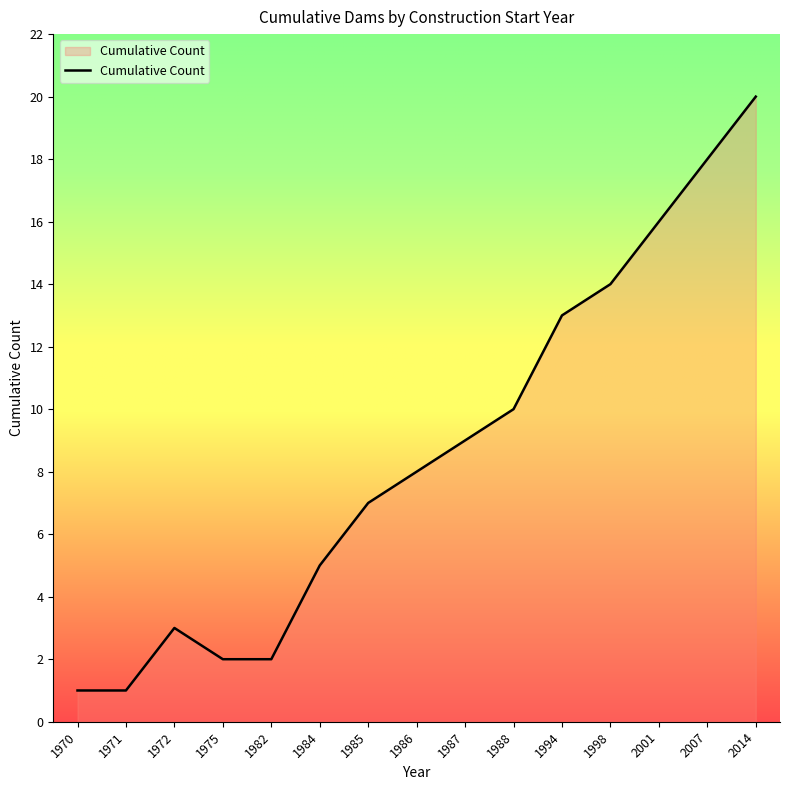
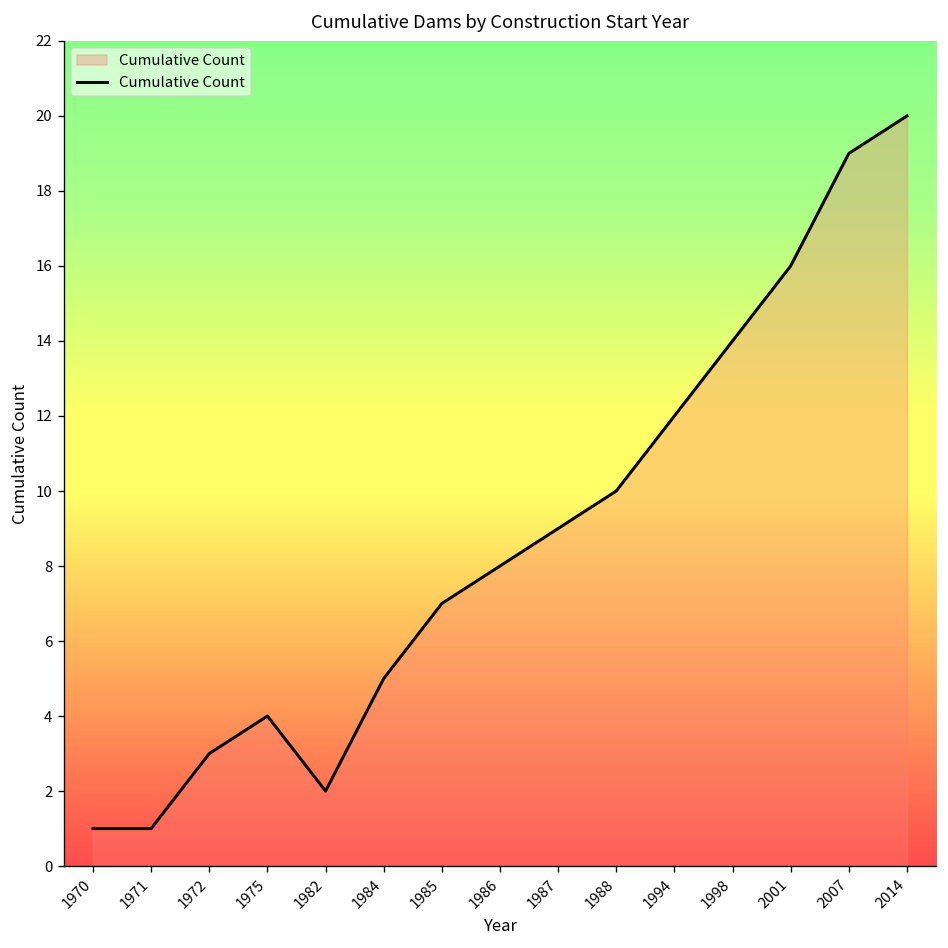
  {
    "1970": 1,
    "1971": 1,
    "1972": 3,
-   "1975": 2,
+   "1975": 4,
    "1982": 2,
    "1984": 5,
    "1985": 7,
    "1986": 8,
    "1987": 9,
    "1988": 10,
-   "1994": 13,
+   "1994": 12,
    "1998": 14,
    "2001": 16,
-   "2007": 18,
+   "2007": 19,
    "2014": 20
  }
